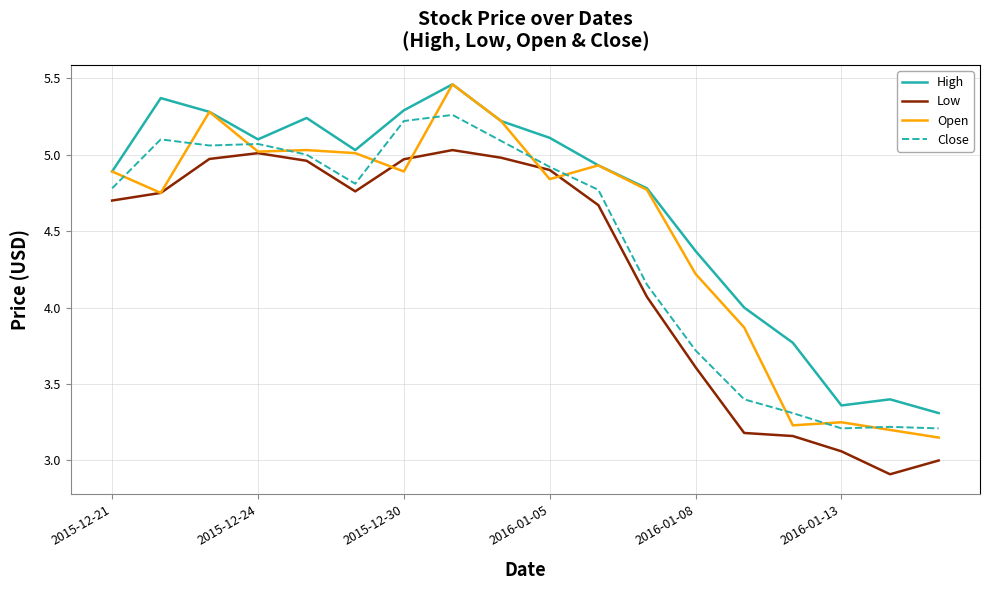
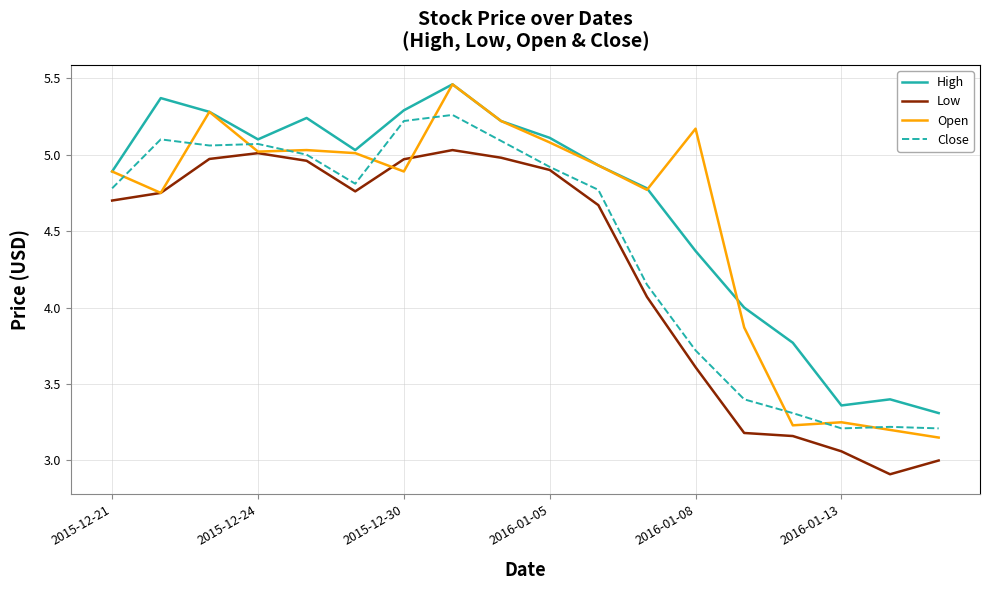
  {
    "Low": {
      "2015-12-21": 4.70,
      "2015-12-30": 4.97,
      "2016-01-05": 4.90,
      "2016-01-08": 3.61,
      "2016-01-13": 3.06
    },
    "Open": {
      "2015-12-30": 4.89,
-     "2016-01-05": 4.84,
-     "2016-01-08": 4.22,
+     "2016-01-05": 5.08,
+     "2016-01-08": 5.17,
      "2016-01-13": 3.25
    }
  }
